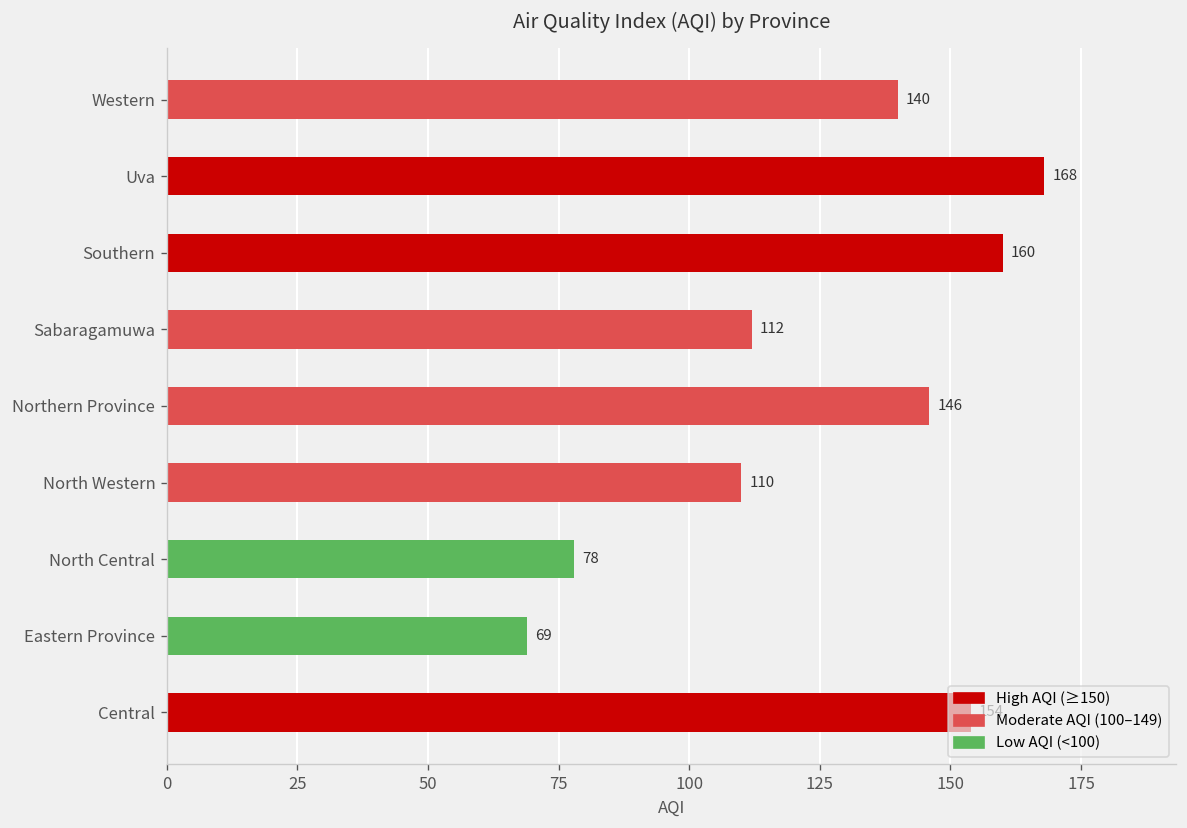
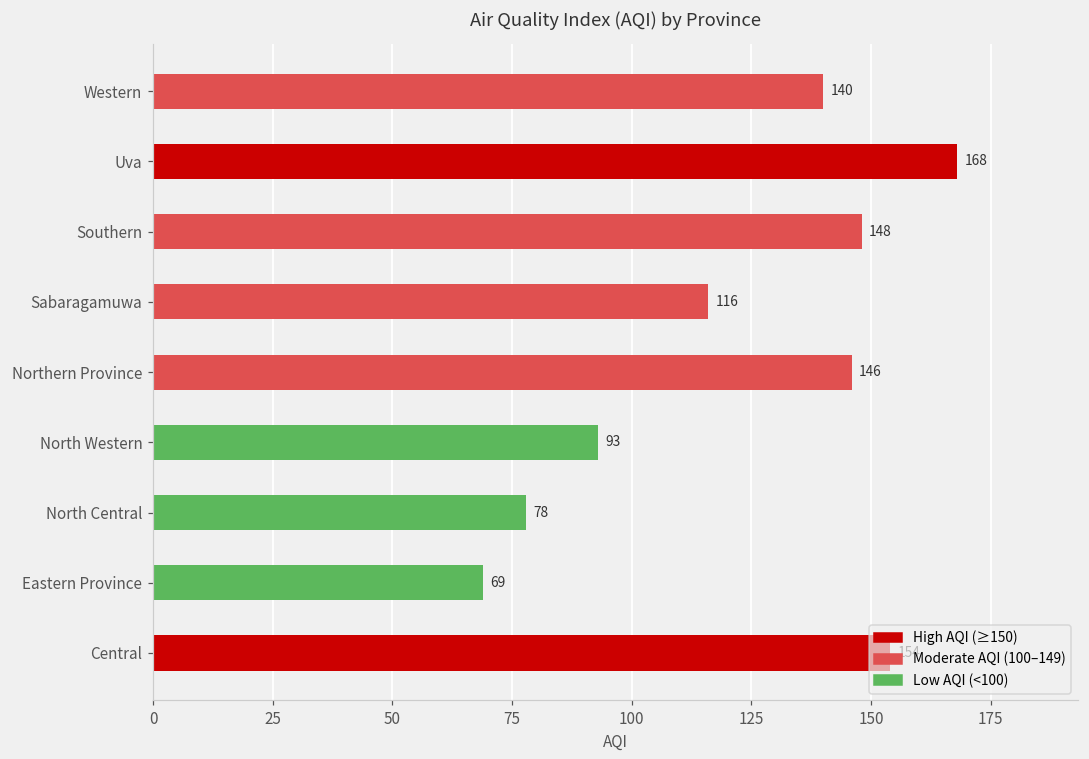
  {
    "Western": 140,
    "Uva": 168,
-   "Southern": 160,
-   "Sabaragamuwa": 112,
+   "Southern": 148,
+   "Sabaragamuwa": 116,
    "Northern Province": 146,
-   "North Western": 110,
+   "North Western": 93,
    "North Central": 78,
    "Eastern Province": 69
  }
